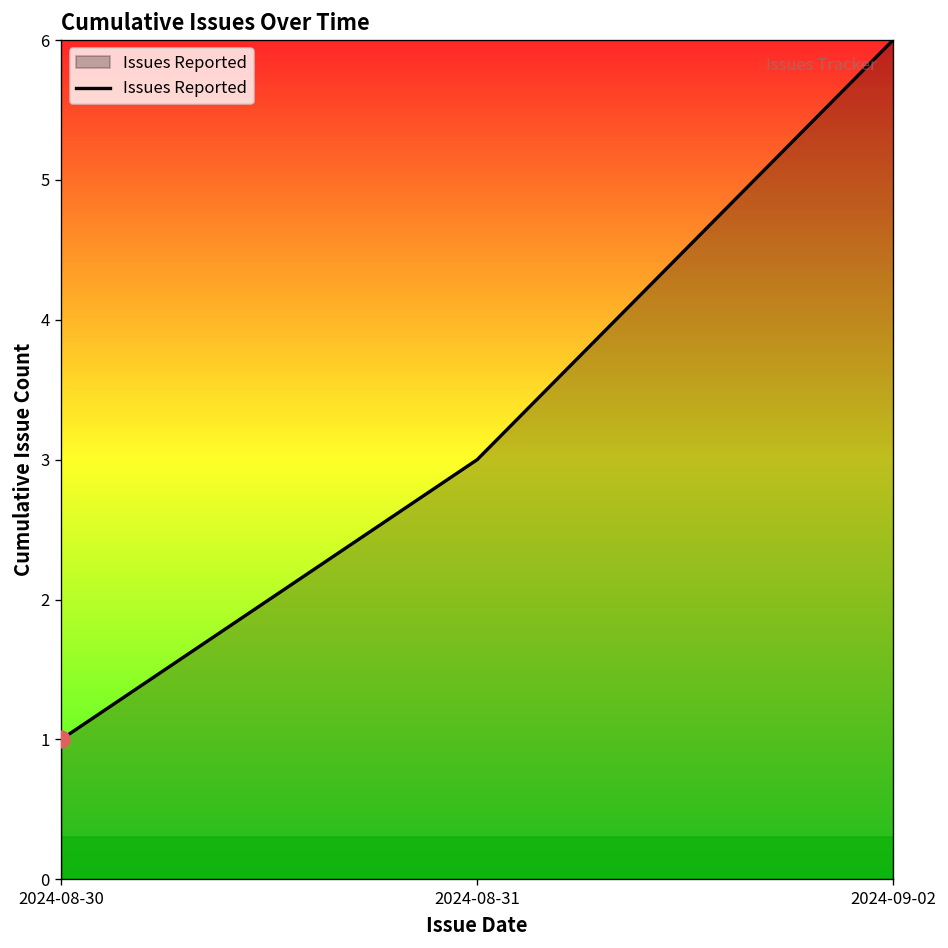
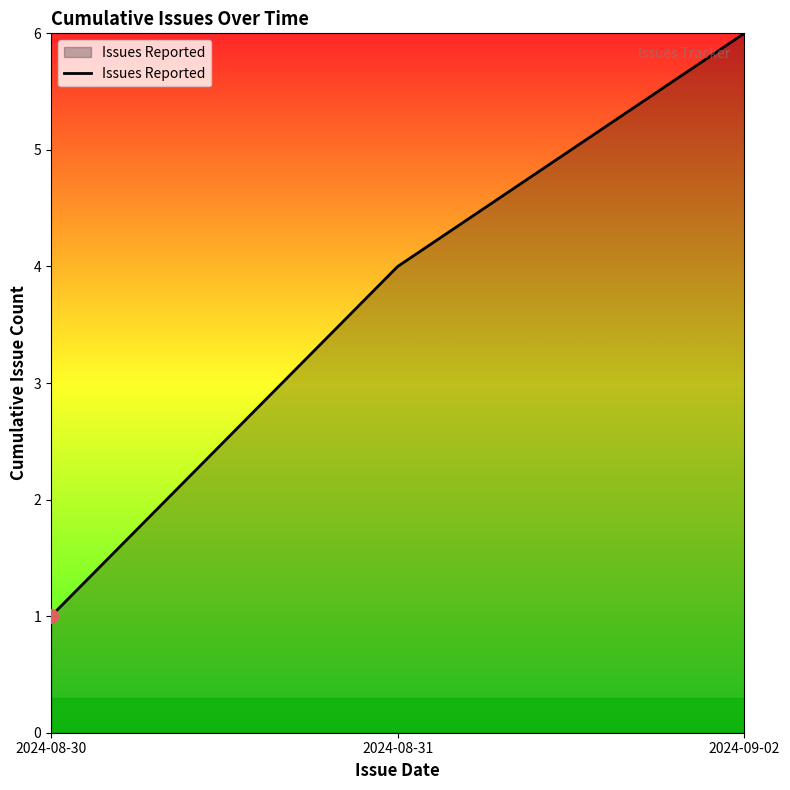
  {
    "Issues Reported": {
-     "2024-08-31": 3,
+     "2024-08-31": 4,
      "2024-09-02": 6
    }
  }
